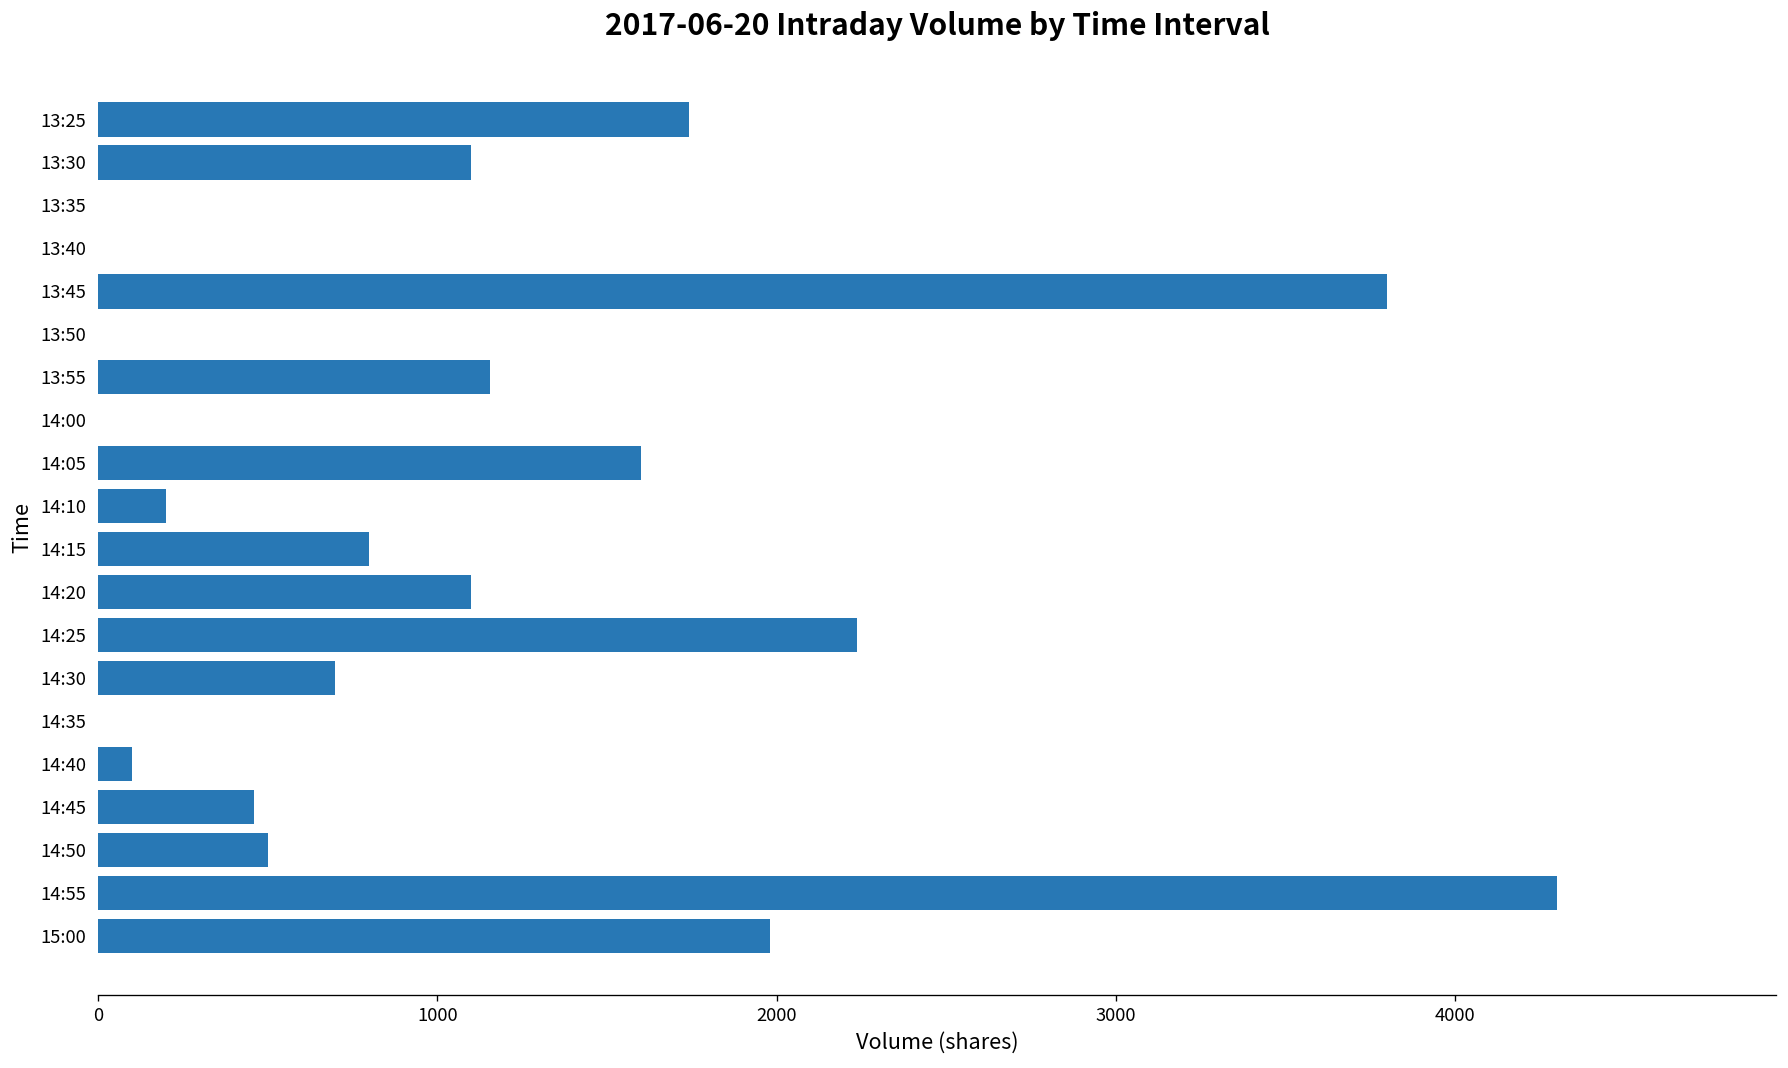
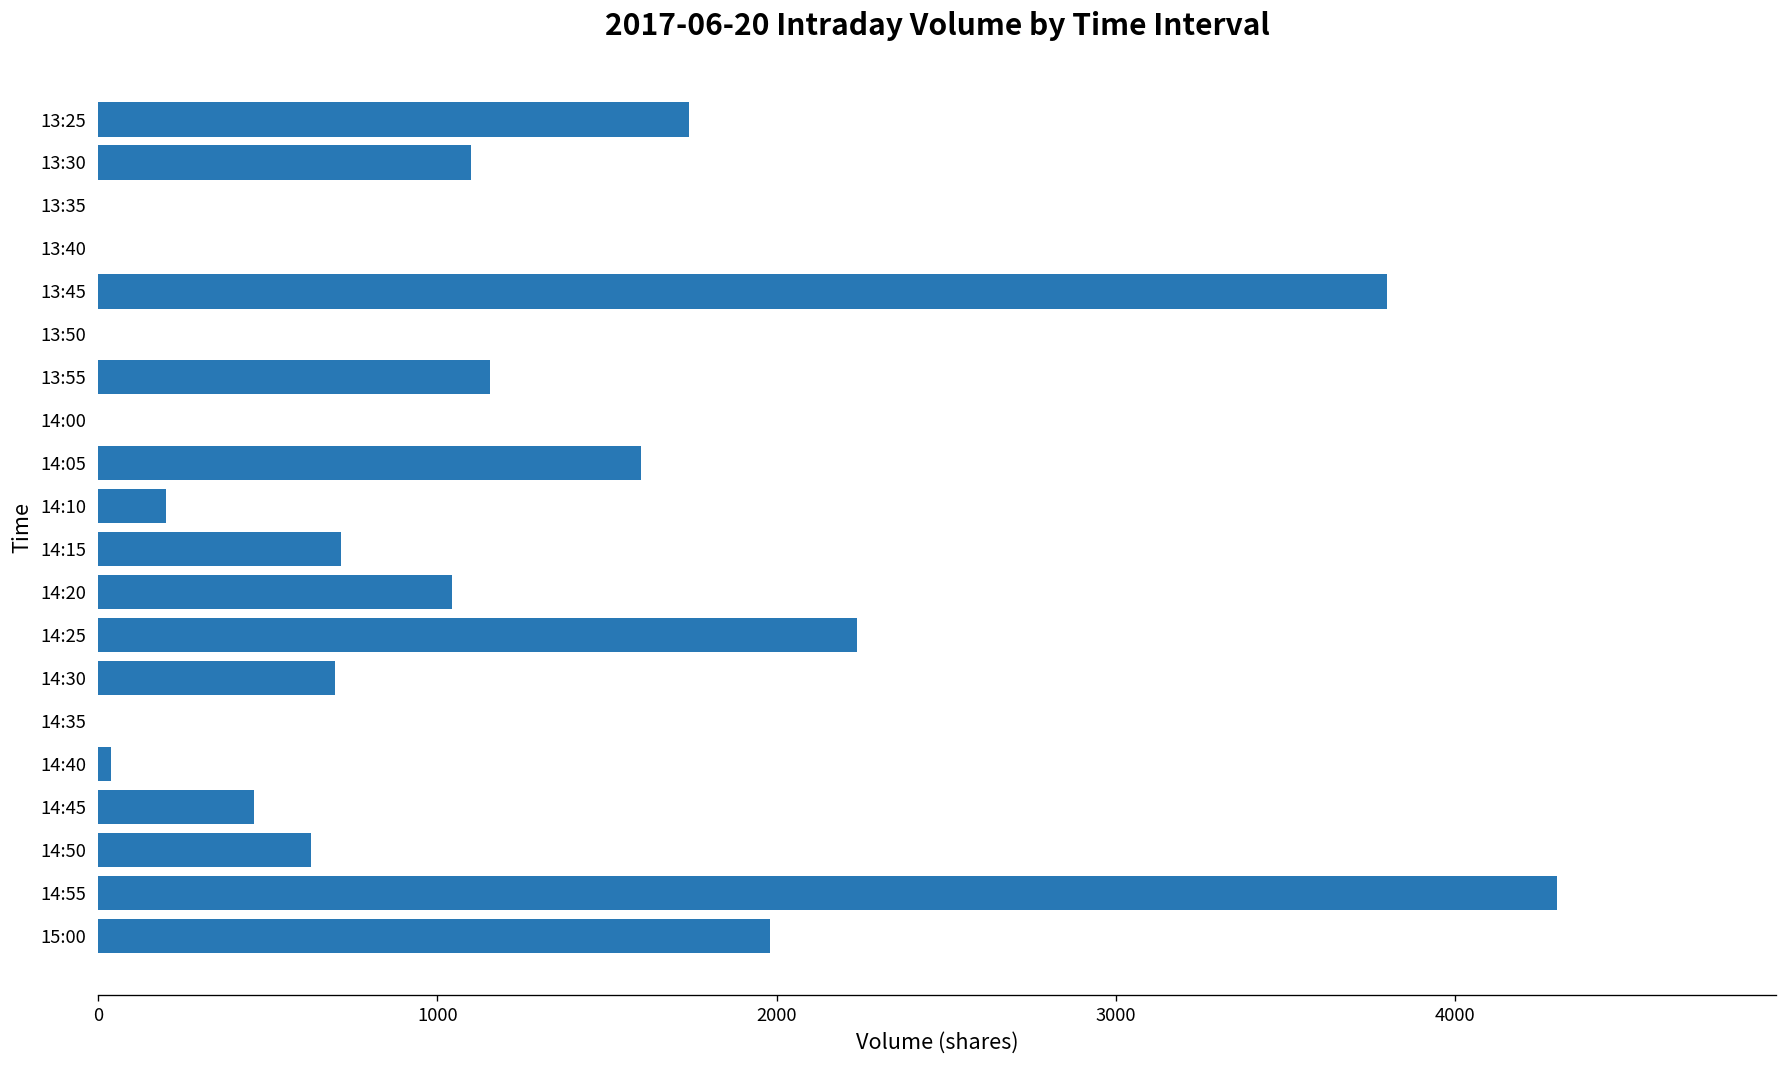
  {
    "13:25": 1740,
    "13:30": 1100,
    "13:35": 0,
    "13:40": 0,
    "13:45": 3800,
    "13:50": 0,
    "13:55": 1160,
    "14:00": 0,
    "14:05": 1600,
    "14:10": 200,
-   "14:15": 800,
-   "14:20": 1100,
+   "14:15": 720,
+   "14:20": 1050,
    "14:25": 2240,
    "14:30": 700,
    "14:35": 0,
-   "14:40": 100,
+   "14:40": 40,
    "14:45": 460,
-   "14:50": 500,
+   "14:50": 630,
    "14:55": 4300,
    "15:00": 1980
  }
